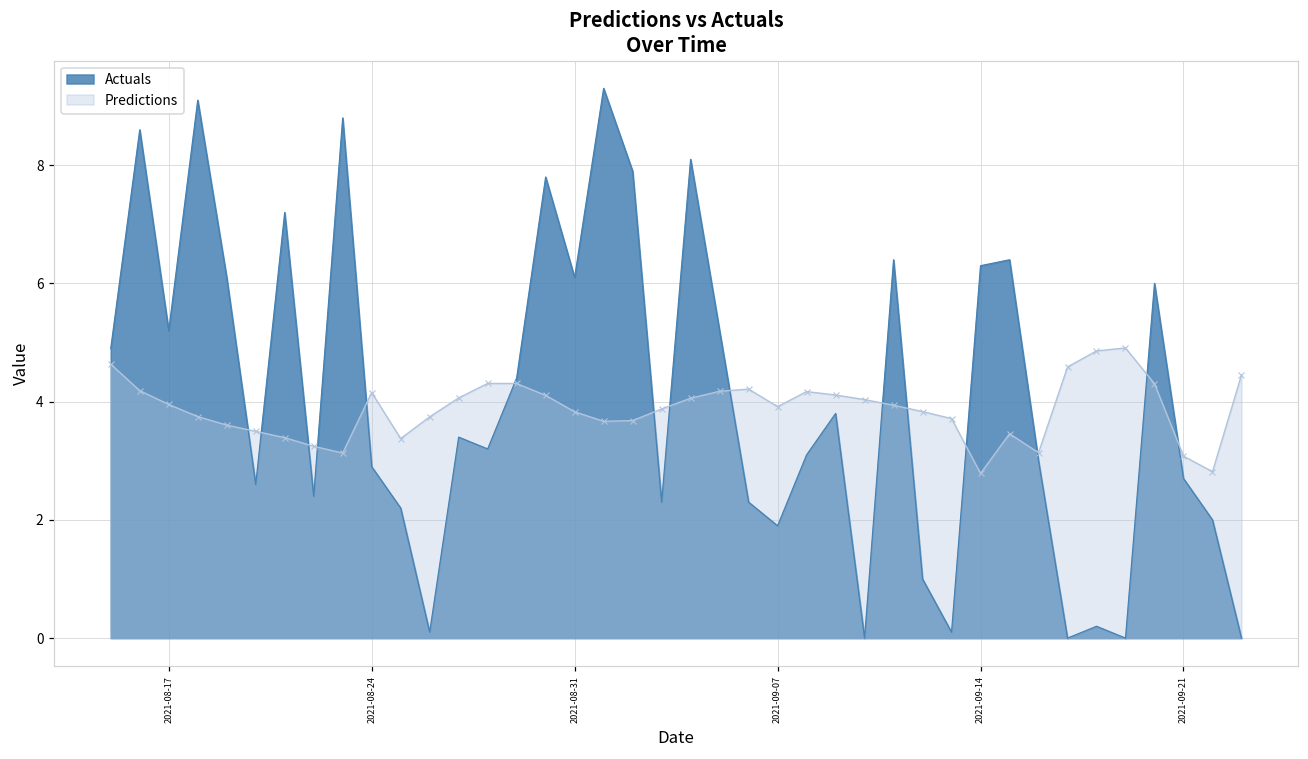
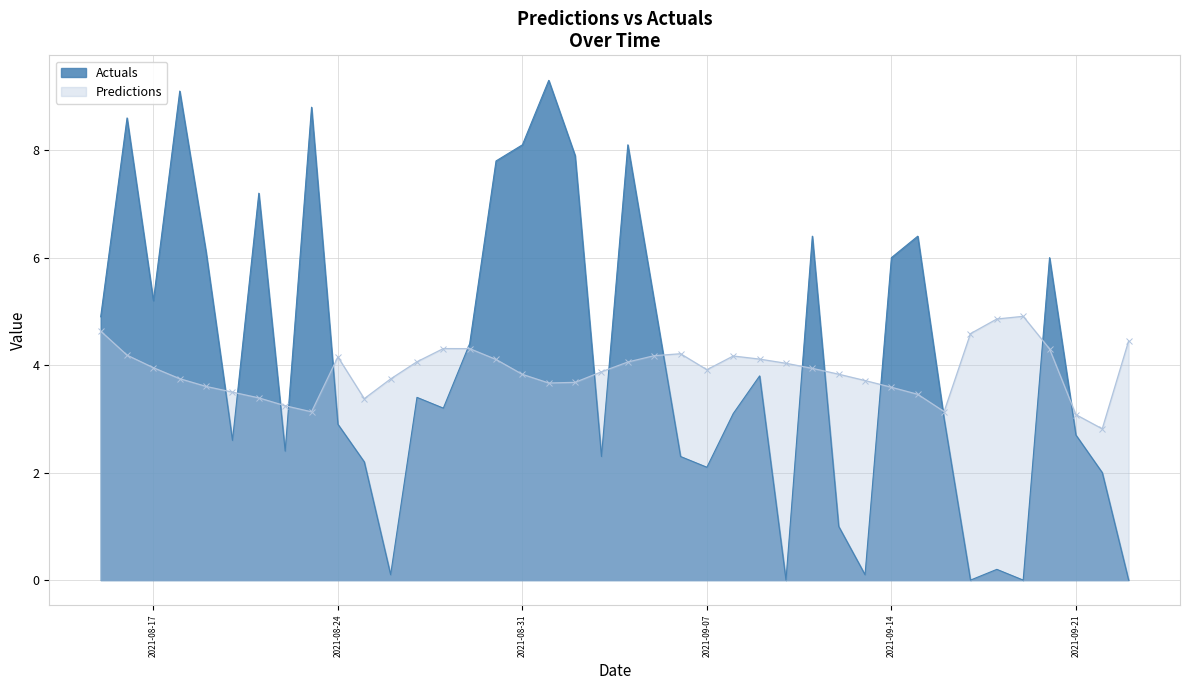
  {
    "Actuals": {
      "2021-08-17": 5.2,
      "2021-08-24": 2.9,
-     "2021-08-31": 6.1,
-     "2021-09-07": 1.9,
-     "2021-09-14": 6.3,
+     "2021-08-31": 8.1,
+     "2021-09-07": 2.1,
+     "2021-09-14": 6.0,
      "2021-09-21": 2.7
    },
    "Predictions": {
      "2021-08-17": 4.0,
      "2021-08-24": 4.2,
      "2021-08-31": 3.8,
      "2021-09-07": 3.9,
-     "2021-09-14": 2.8,
+     "2021-09-14": 3.6,
      "2021-09-21": 3.1
    }
  }
